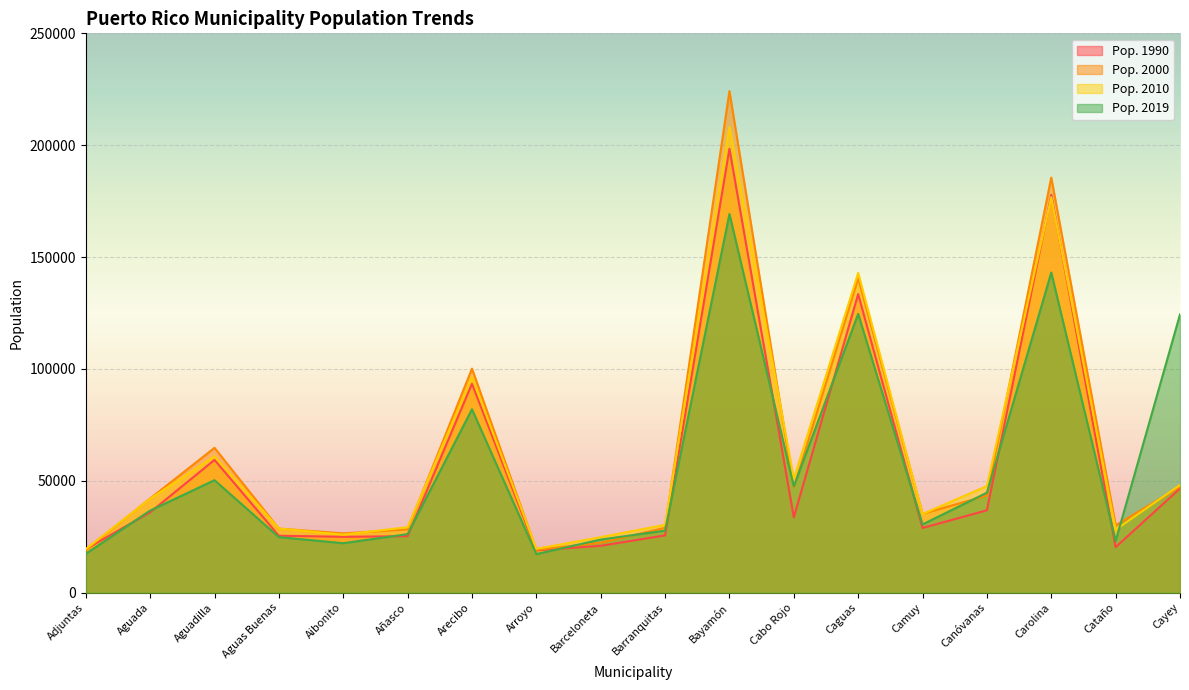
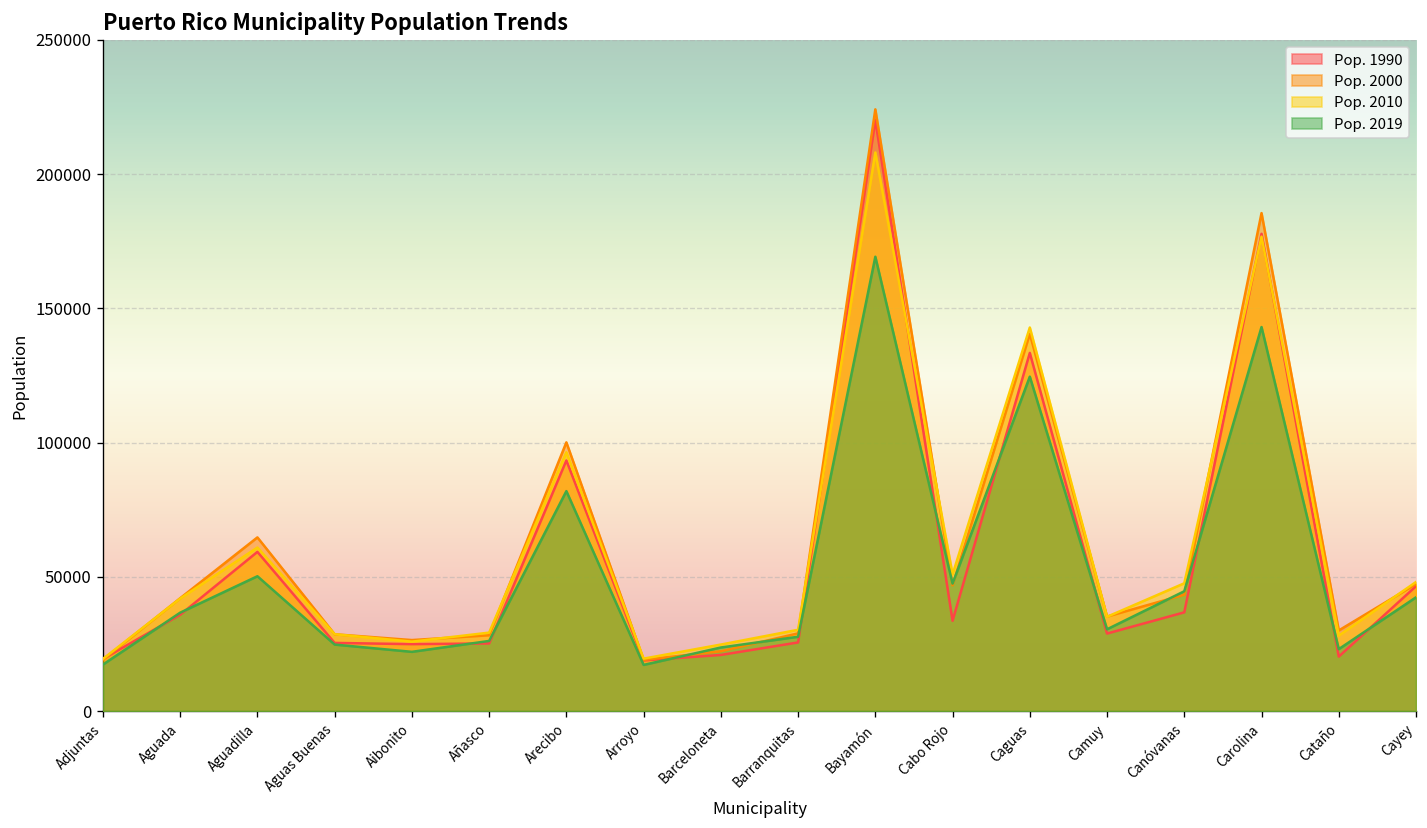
  {
    "Pop. 1990": {
      "Aguadilla": 59000,
      "Arecibo": 93000,
      "Barceloneta": 21000,
      "Barranquitas": 26000,
-     "Bayamón": 198000,
+     "Bayamón": 220000,
      "Cabo Rojo": 34000,
      "Caguas": 133000,
      "Camuy": 29000,
      "Canóvanas": 37000,
      "Cataño": 20000
    },
    "Pop. 2019": {
      "Adjuntas": 17000,
      "Aguadilla": 50000,
      "Aibonito": 22000,
      "Arecibo": 82000,
      "Arroyo": 17000,
      "Barranquitas": 28000,
      "Bayamón": 169000,
      "Caguas": 125000,
      "Camuy": 31000,
      "Canóvanas": 45000,
      "Carolina": 143000,
      "Cataño": 23000,
-     "Cayey": 124000
+     "Cayey": 42000
    }
  }
